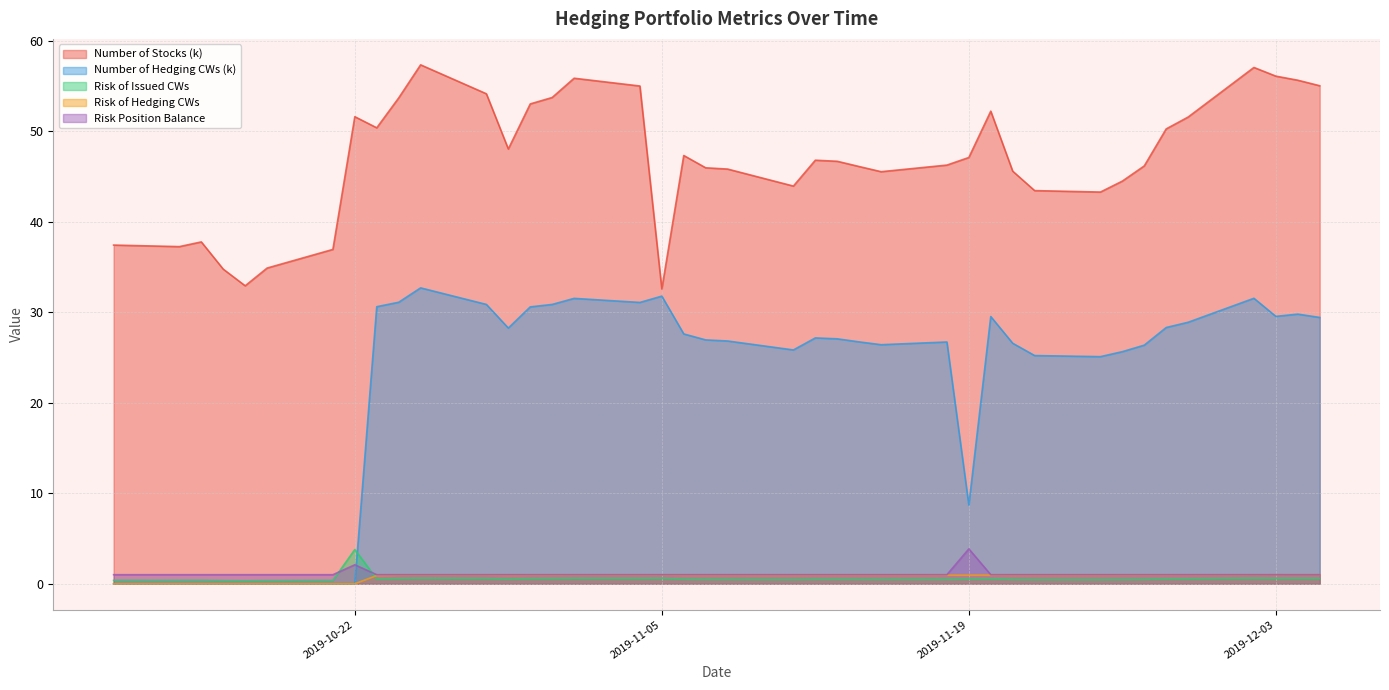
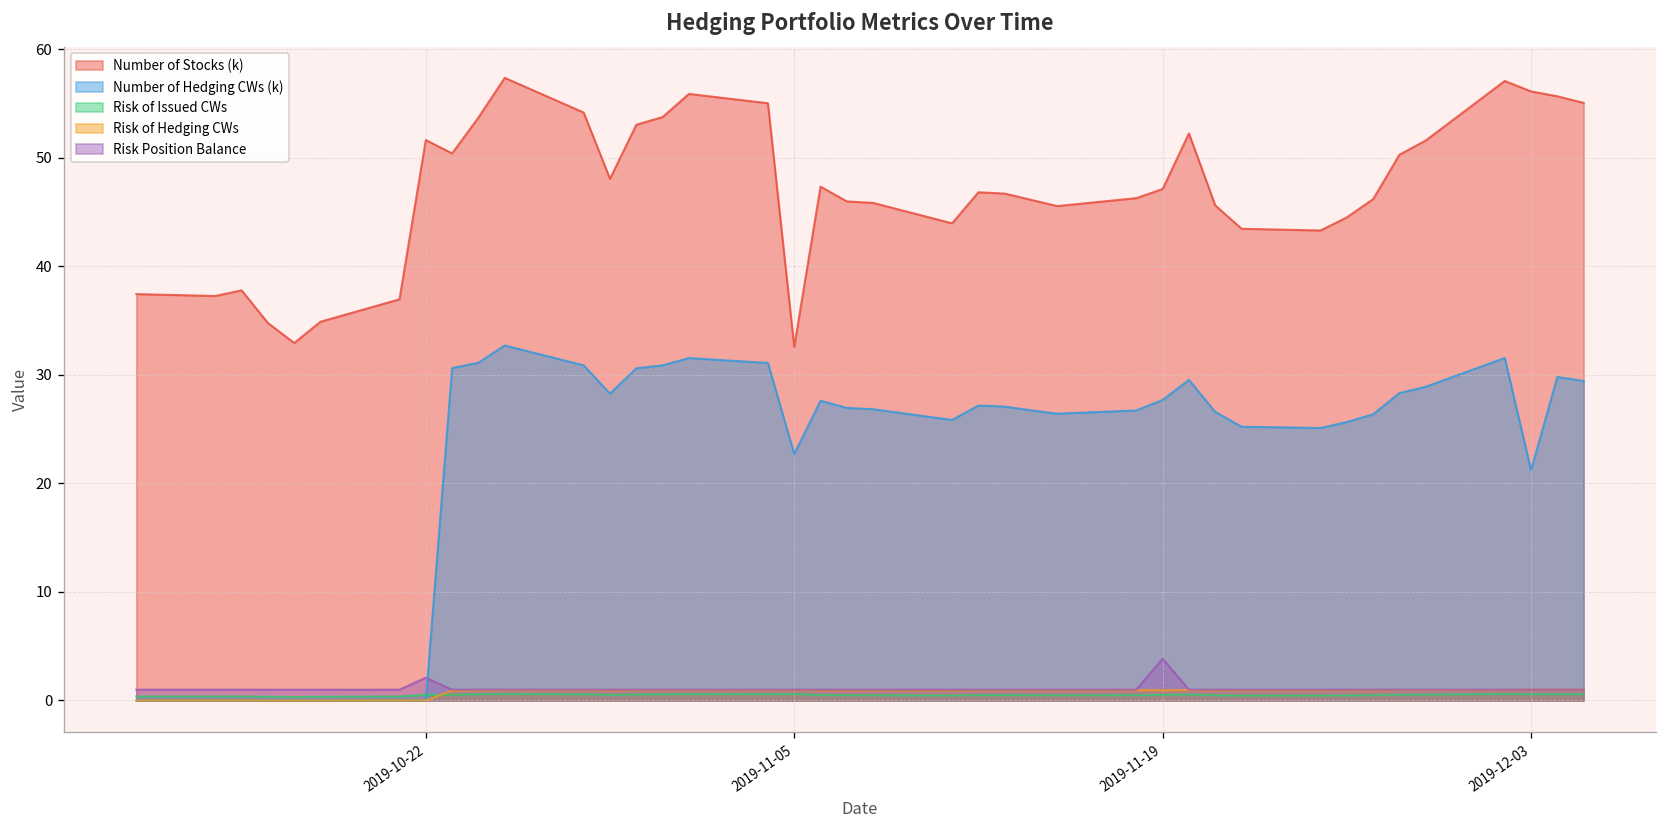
  {
    "Number of Stocks (k)": {
      "2019-10-22": 52,
      "2019-11-05": 33,
      "2019-11-19": 47,
      "2019-12-03": 56
    },
    "Number of Hedging CWs (k)": {
-     "2019-11-05": 32,
-     "2019-11-19": 9,
-     "2019-12-03": 30
+     "2019-11-05": 23,
+     "2019-11-19": 28,
+     "2019-12-03": 21
    },
    "Risk of Issued CWs": {
-     "2019-10-22": 4,
+     "2019-10-22": 1,
      "2019-11-05": 1,
      "2019-11-19": 1,
      "2019-12-03": 1
    },
    "Risk of Hedging CWs": {
      "2019-11-19": 1
    },
    "Risk Position Balance": {
      "2019-10-22": 2,
      "2019-11-19": 4
    }
  }
